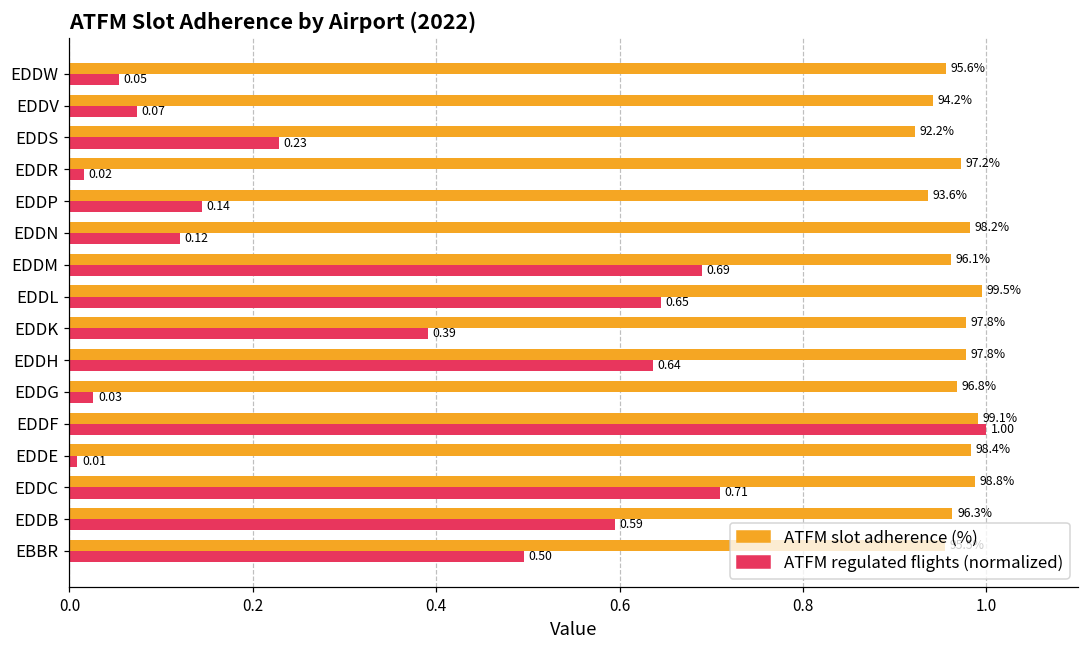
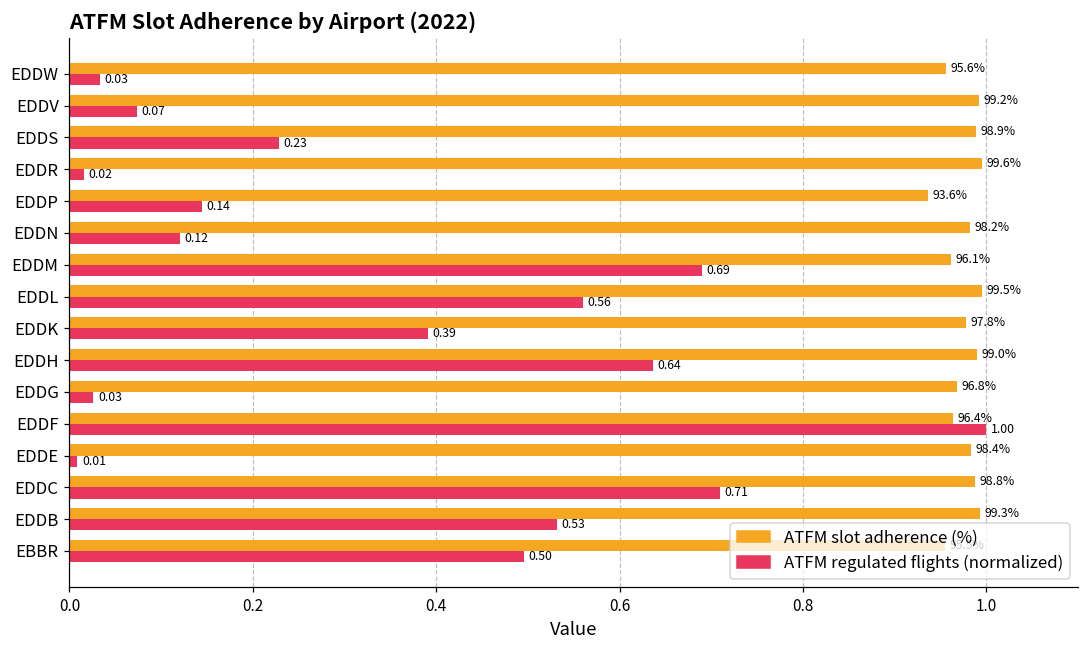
  {
    "ATFM slot adherence (%)": {
      "EDDW": "95.6%",
-     "EDDV": "94.2%",
-     "EDDS": "92.2%",
-     "EDDR": "97.2%",
+     "EDDV": "99.2%",
+     "EDDS": "98.9%",
+     "EDDR": "99.6%",
      "EDDP": "93.6%",
      "EDDN": "98.2%",
      "EDDM": "96.1%",
      "EDDL": "99.5%",
      "EDDK": "97.8%",
-     "EDDH": "97.8%",
+     "EDDH": "99.0%",
      "EDDG": "96.8%",
-     "EDDF": "99.1%",
+     "EDDF": "96.4%",
      "EDDE": "98.4%",
      "EDDC": "98.8%",
-     "EDDB": "96.3%"
+     "EDDB": "99.3%"
    },
    "ATFM regulated flights (normalized)": {
-     "EDDW": "0.05",
+     "EDDW": "0.03",
      "EDDV": "0.07",
      "EDDS": "0.23",
      "EDDR": "0.02",
      "EDDP": "0.14",
      "EDDN": "0.12",
      "EDDM": "0.69",
-     "EDDL": "0.65",
+     "EDDL": "0.56",
      "EDDK": "0.39",
      "EDDH": "0.64",
      "EDDG": "0.03",
      "EDDF": "1.00",
      "EDDE": "0.01",
      "EDDC": "0.71",
-     "EDDB": "0.59",
+     "EDDB": "0.53",
      "EBBR": "0.50"
    }
  }
